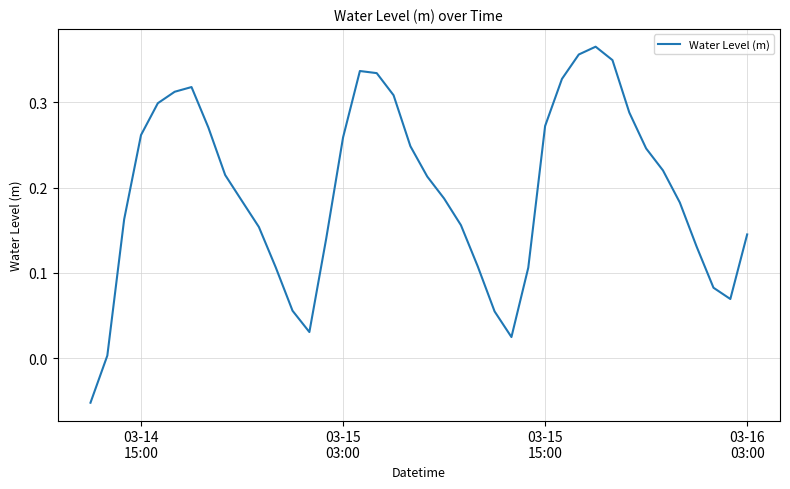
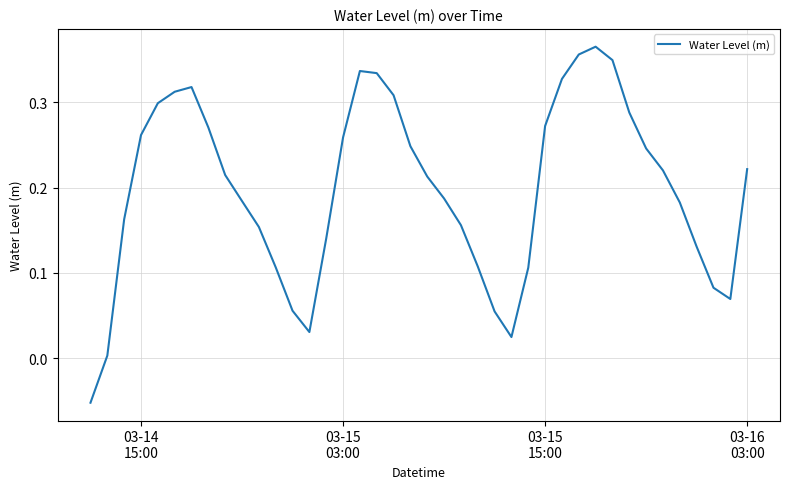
  {
    "03-14 15:00": 0.26,
    "03-15 03:00": 0.26,
    "03-15 15:00": 0.27,
-   "03-16 03:00": 0.15
+   "03-16 03:00": 0.22
  }
